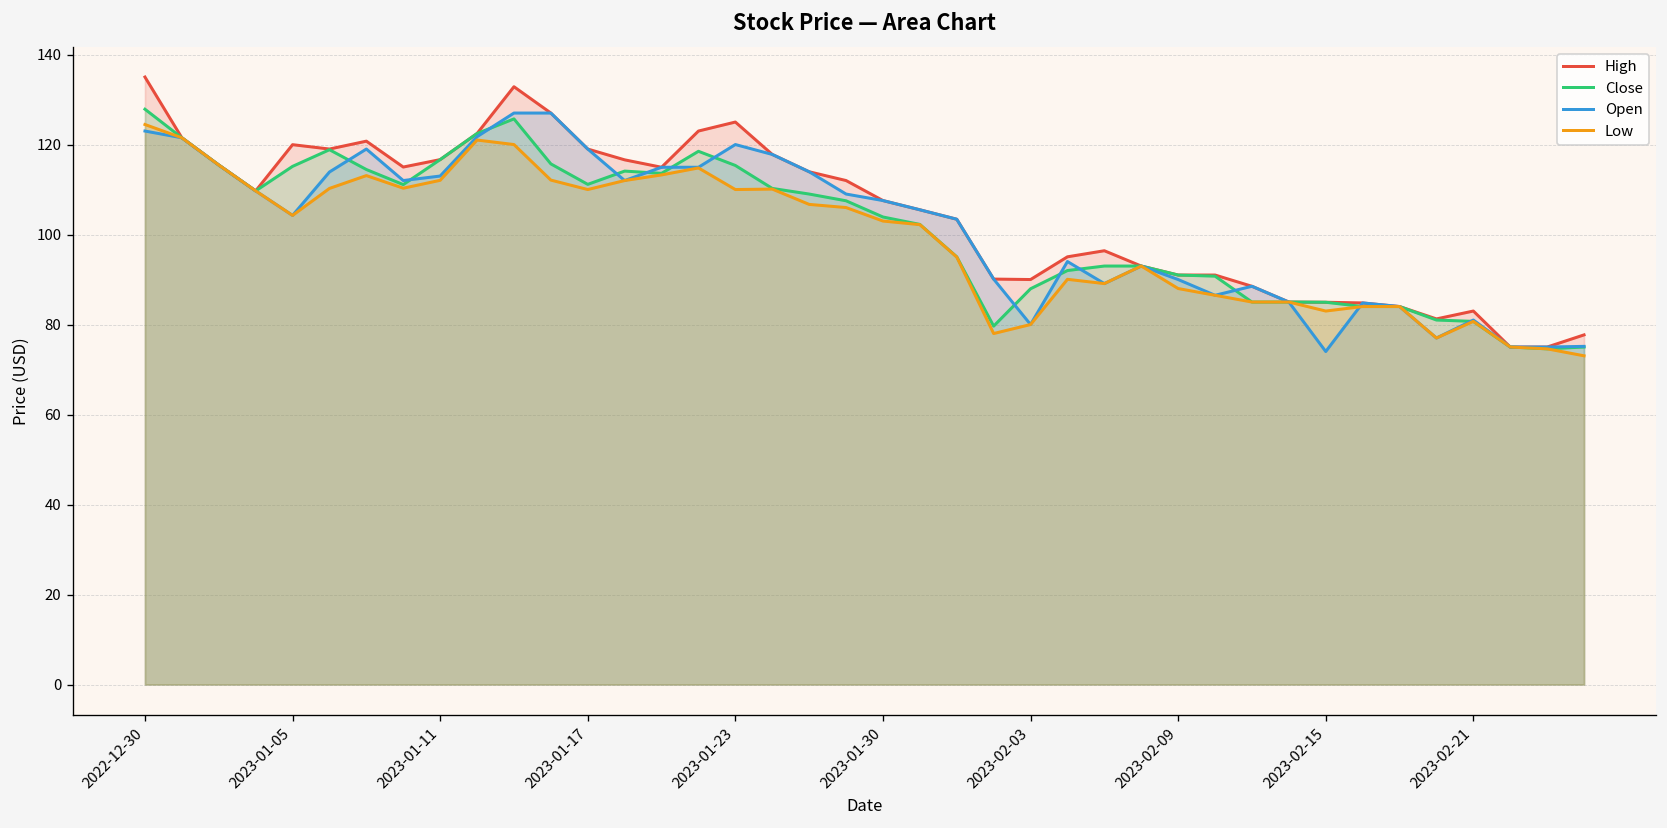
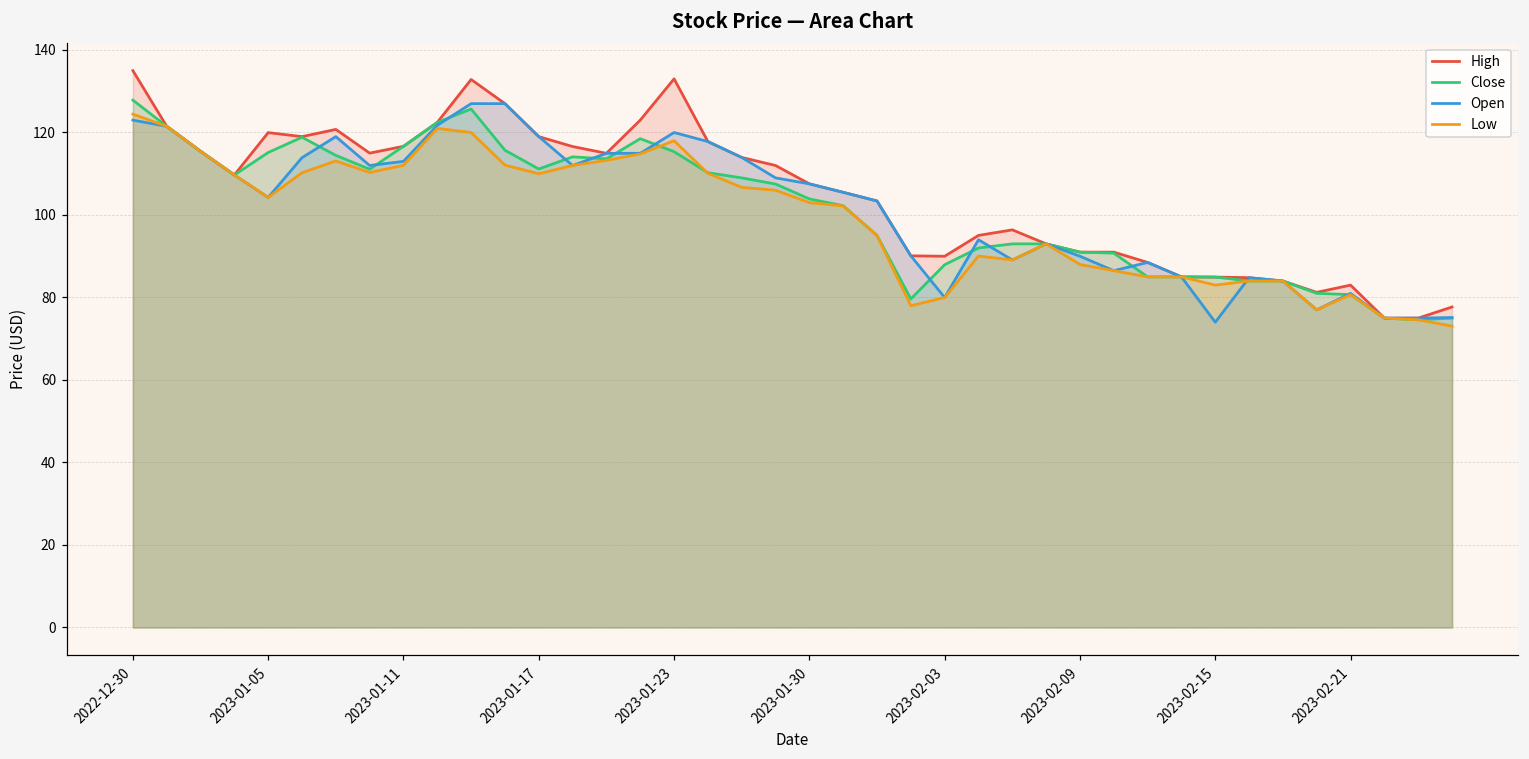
  {
    "High": {
      "2022-12-30": 135,
      "2023-01-05": 120,
-     "2023-01-23": 125,
+     "2023-01-23": 133,
      "2023-02-03": 90,
      "2023-02-21": 83
    },
    "Close": {
      "2022-12-30": 128,
      "2023-01-05": 115,
      "2023-01-17": 111,
      "2023-01-23": 115,
      "2023-01-30": 104,
      "2023-02-03": 88
    },
    "Open": {
      "2022-12-30": 123,
      "2023-01-11": 113,
      "2023-01-23": 120,
      "2023-02-09": 90,
      "2023-02-15": 74
    },
    "Low": {
      "2022-12-30": 124,
      "2023-01-11": 112,
      "2023-01-17": 110,
-     "2023-01-23": 110,
+     "2023-01-23": 118,
      "2023-01-30": 103,
      "2023-02-09": 88,
      "2023-02-15": 83
    }
  }
